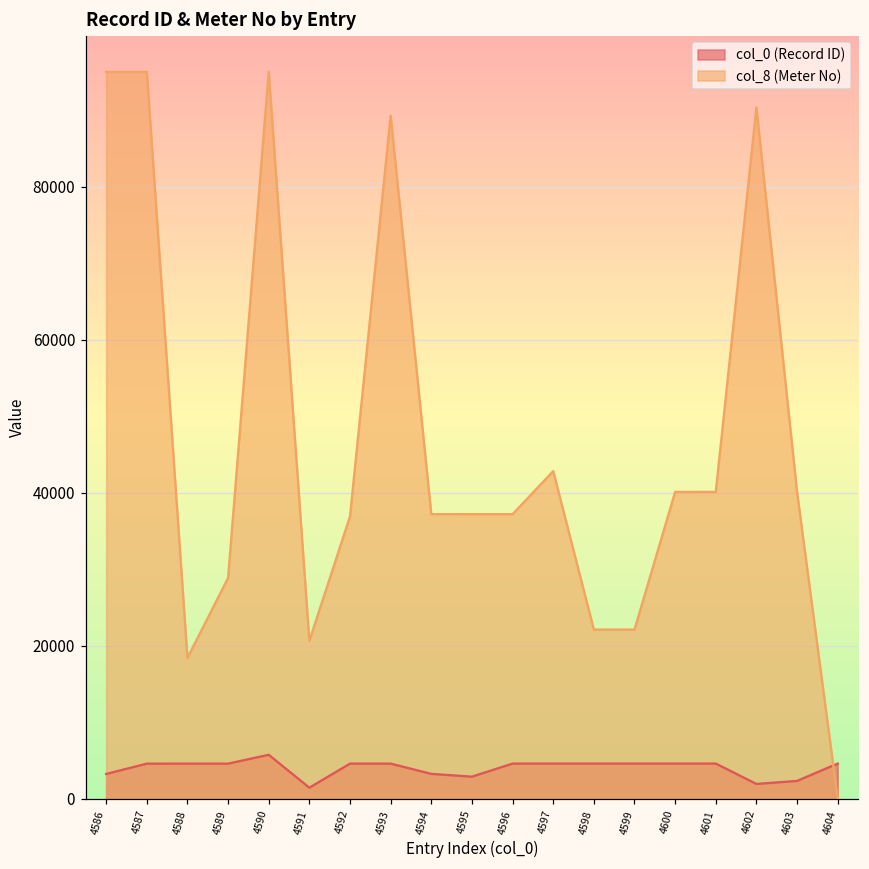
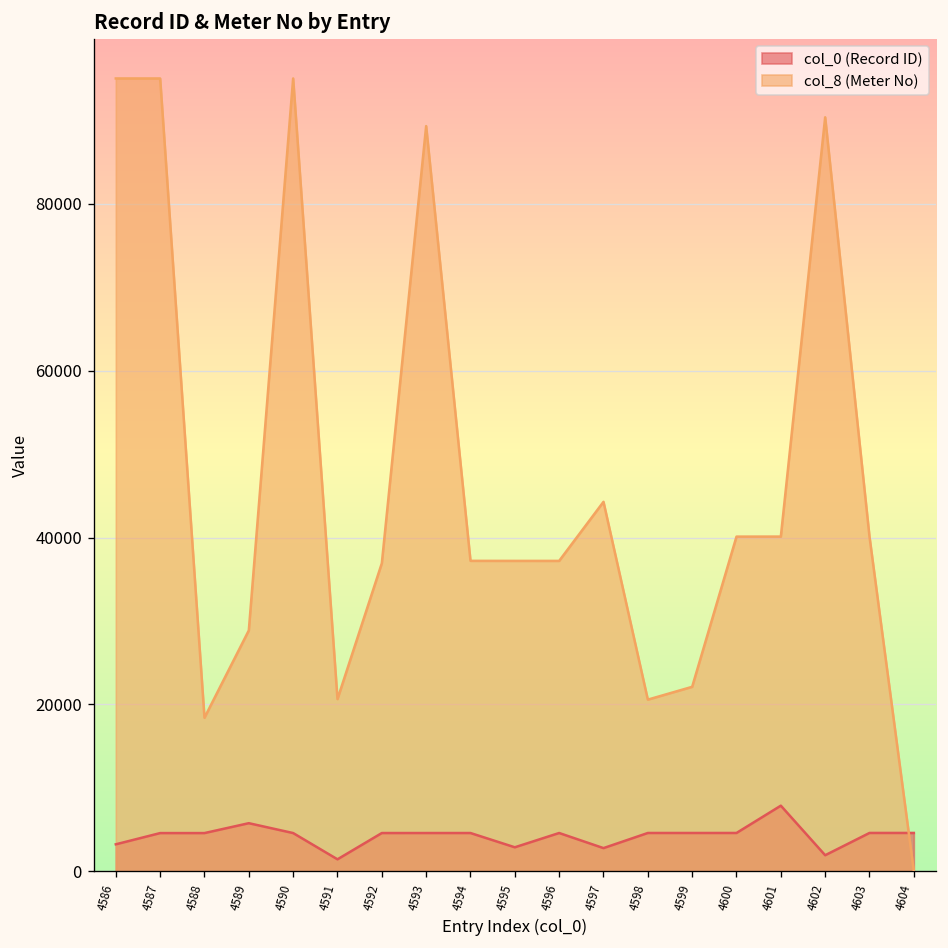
  {
    "col_0 (Record ID)": {
      "4586": 3000,
      "4587": 5000,
      "4588": 5000,
-     "4589": 5000,
-     "4590": 6000,
+     "4589": 6000,
+     "4590": 5000,
      "4591": 1000,
      "4592": 5000,
      "4593": 5000,
-     "4594": 3000,
+     "4594": 5000,
      "4595": 3000,
      "4596": 5000,
-     "4597": 5000,
+     "4597": 3000,
      "4598": 5000,
      "4599": 5000,
      "4600": 5000,
-     "4601": 5000,
+     "4601": 8000,
      "4602": 2000,
-     "4603": 2000,
+     "4603": 5000,
      "4604": 5000
    },
    "col_8 (Meter No)": {
      "4586": 95000,
      "4587": 95000,
      "4588": 18000,
      "4589": 29000,
      "4590": 95000,
      "4591": 21000,
      "4592": 37000,
      "4593": 89000,
      "4594": 37000,
      "4595": 37000,
      "4596": 37000,
-     "4597": 43000,
-     "4598": 22000,
+     "4597": 44000,
+     "4598": 21000,
      "4599": 22000,
      "4600": 40000,
      "4601": 40000,
      "4602": 90000,
      "4603": 40000,
      "4604": 0
    }
  }
